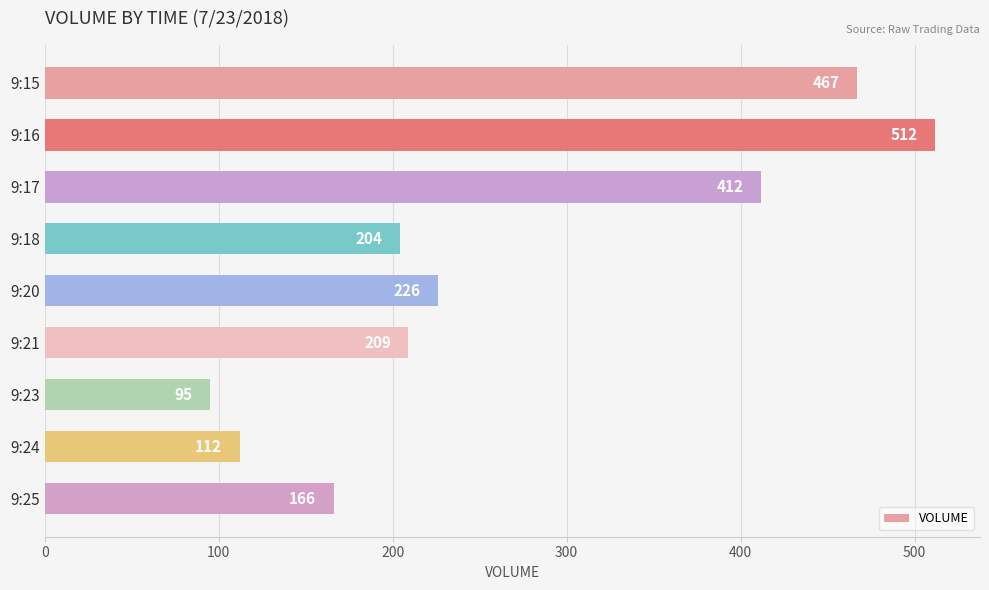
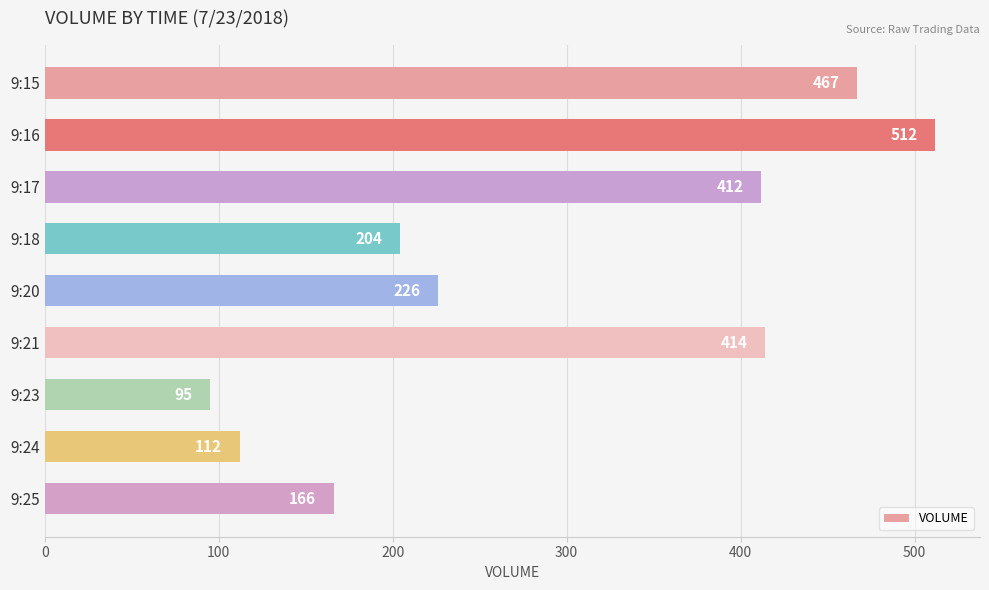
  {
    "9:15": 467,
    "9:16": 512,
    "9:17": 412,
    "9:18": 204,
    "9:20": 226,
-   "9:21": 209,
+   "9:21": 414,
    "9:23": 95,
    "9:24": 112,
    "9:25": 166
  }
